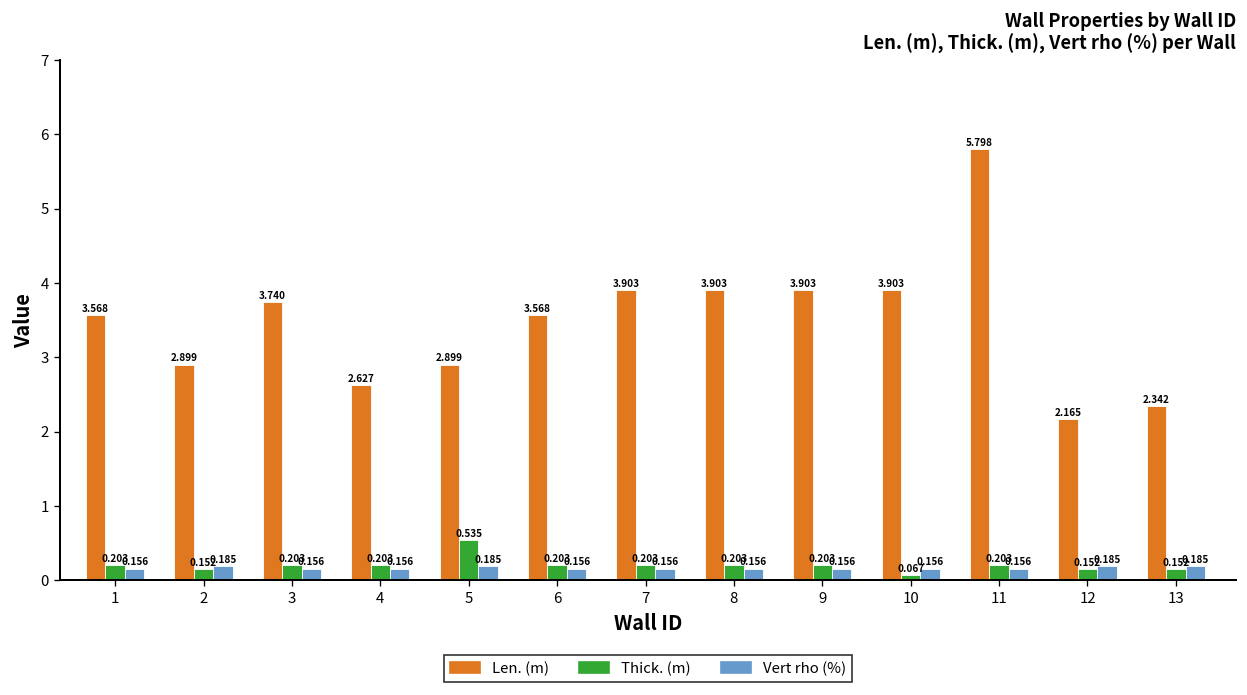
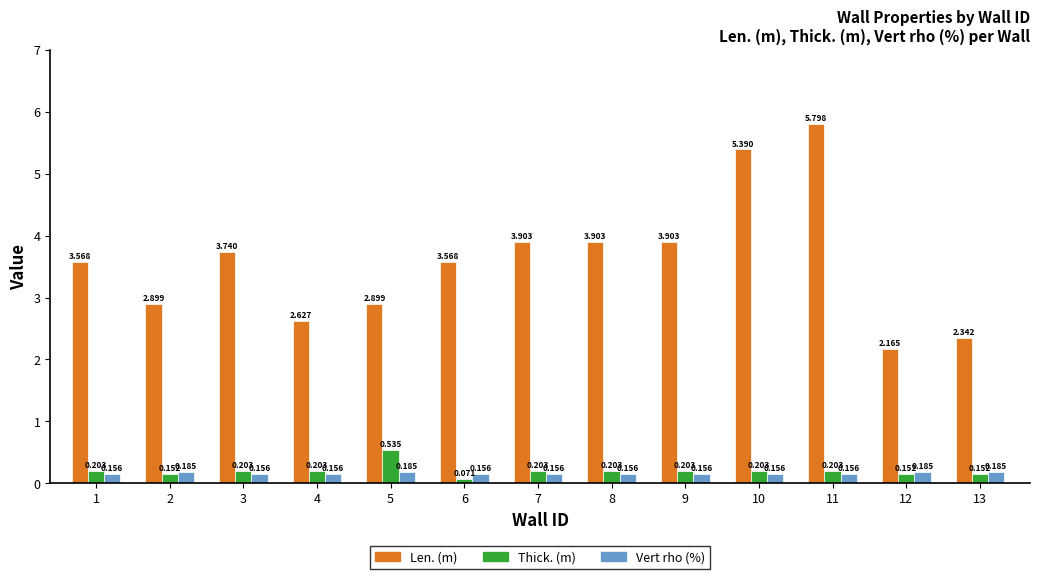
  {
    "Len. (m)": {
      "1": 3.568,
      "2": 2.899,
      "3": 3.740,
      "4": 2.627,
      "5": 2.899,
      "6": 3.568,
      "7": 3.903,
      "8": 3.903,
      "9": 3.903,
-     "10": 3.903,
+     "10": 5.390,
      "11": 5.798,
      "12": 2.165,
      "13": 2.342
    },
    "Thick. (m)": {
      "5": 0.535,
-     "6": 0.203,
-     "10": 0.067
+     "6": 0.071,
+     "10": 0.203
    },
    "Vert rho (%)": {
      "5": 0.185,
      "10": 0.156
    }
  }
